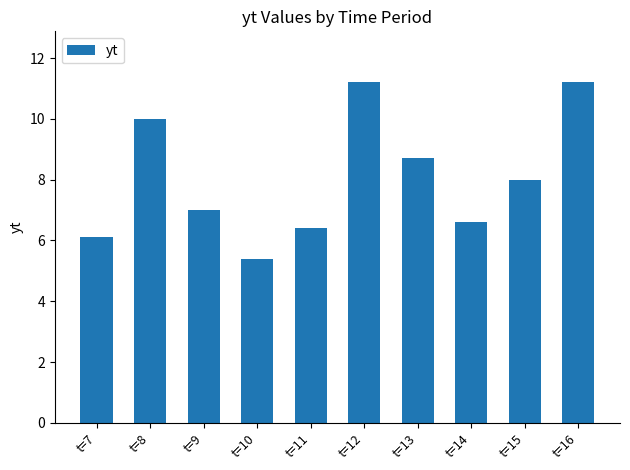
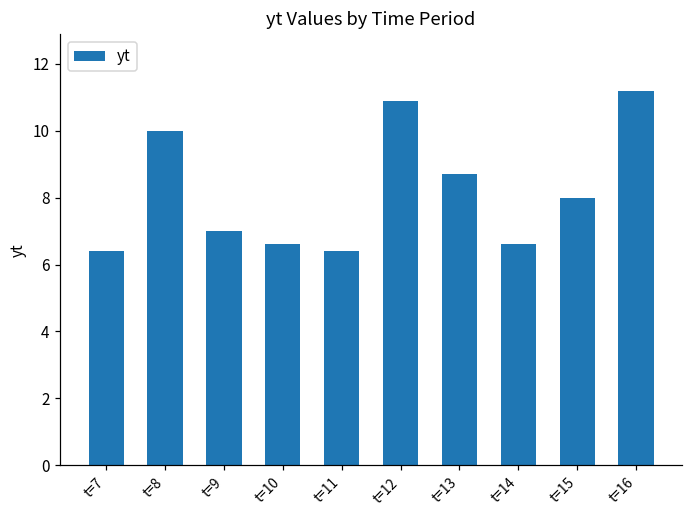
  {
-   "t=7": 6.1,
+   "t=7": 6.4,
    "t=8": 10.0,
    "t=9": 7.0,
-   "t=10": 5.4,
+   "t=10": 6.6,
    "t=11": 6.4,
-   "t=12": 11.2,
+   "t=12": 10.9,
    "t=13": 8.7,
    "t=14": 6.6,
    "t=15": 8.0,
    "t=16": 11.2
  }
